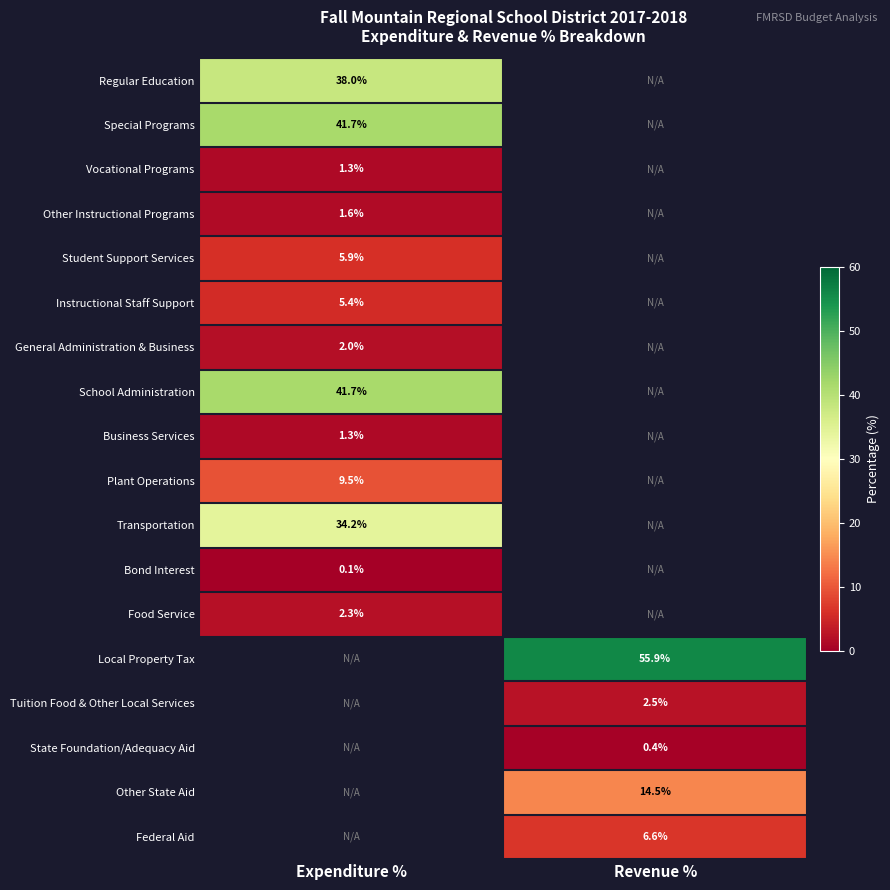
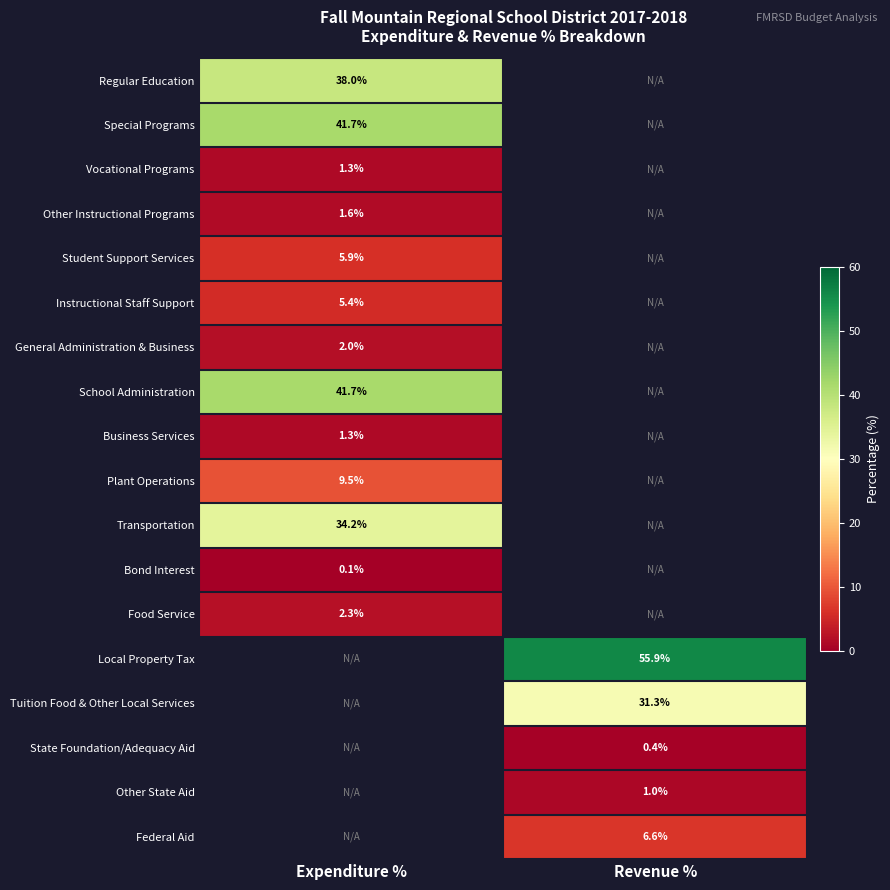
  {
    "Regular Education": {
      "Expenditure %": "38.0%"
    },
    "Special Programs": {
      "Expenditure %": "41.7%"
    },
    "Vocational Programs": {
      "Expenditure %": "1.3%"
    },
    "Other Instructional Programs": {
      "Expenditure %": "1.6%"
    },
    "Student Support Services": {
      "Expenditure %": "5.9%"
    },
    "Instructional Staff Support": {
      "Expenditure %": "5.4%"
    },
    "General Administration & Business": {
      "Expenditure %": "2.0%"
    },
    "School Administration": {
      "Expenditure %": "41.7%"
    },
    "Business Services": {
      "Expenditure %": "1.3%"
    },
    "Plant Operations": {
      "Expenditure %": "9.5%"
    },
    "Transportation": {
      "Expenditure %": "34.2%"
    },
    "Bond Interest": {
      "Expenditure %": "0.1%"
    },
    "Food Service": {
      "Expenditure %": "2.3%"
    },
    "Local Property Tax": {
      "Revenue %": "55.9%"
    },
    "Tuition Food & Other Local Services": {
-     "Revenue %": "2.5%"
+     "Revenue %": "31.3%"
    },
    "State Foundation/Adequacy Aid": {
      "Revenue %": "0.4%"
    },
    "Other State Aid": {
-     "Revenue %": "14.5%"
+     "Revenue %": "1.0%"
    },
    "Federal Aid": {
      "Revenue %": "6.6%"
    }
  }
